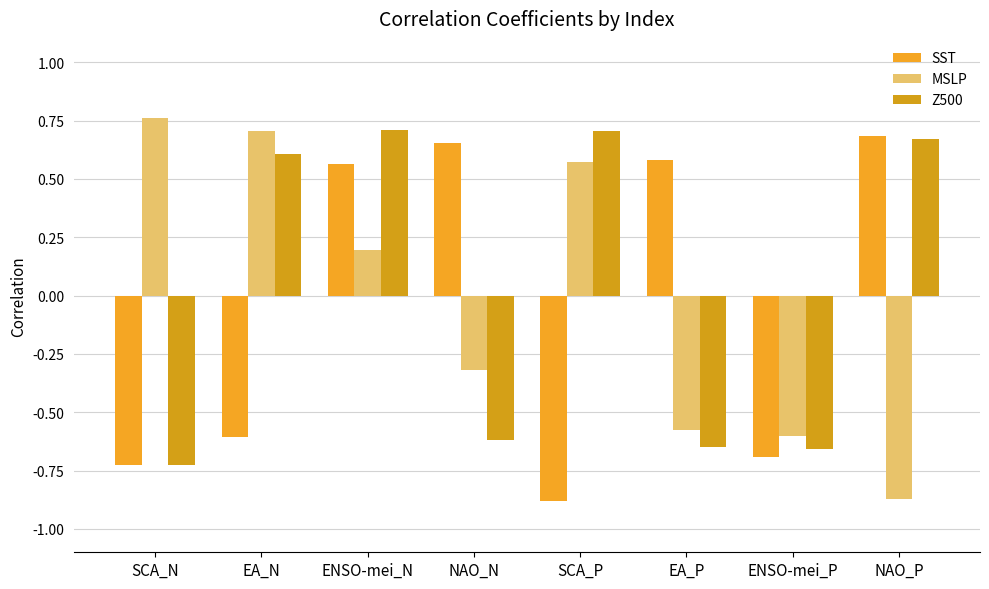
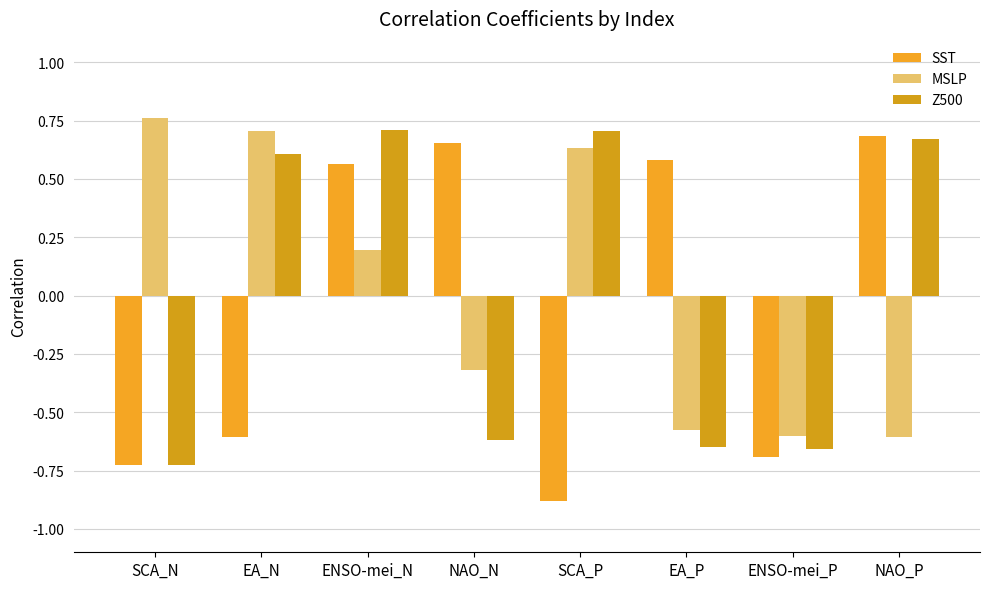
  {
    "MSLP": {
      "SCA_N": 0.76,
      "EA_N": 0.71,
      "ENSO-mei_N": 0.19,
      "NAO_N": -0.32,
-     "SCA_P": 0.57,
+     "SCA_P": 0.63,
      "EA_P": -0.58,
      "ENSO-mei_P": -0.60,
-     "NAO_P": -0.87
+     "NAO_P": -0.61
    }
  }
